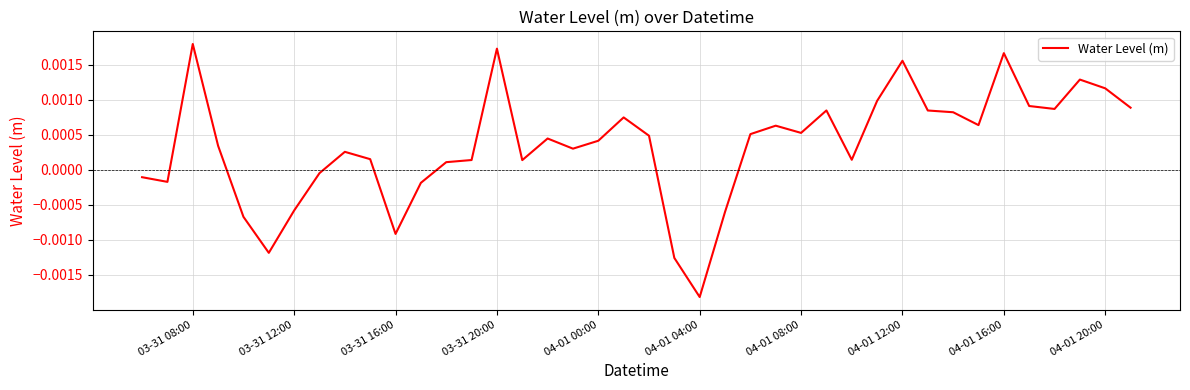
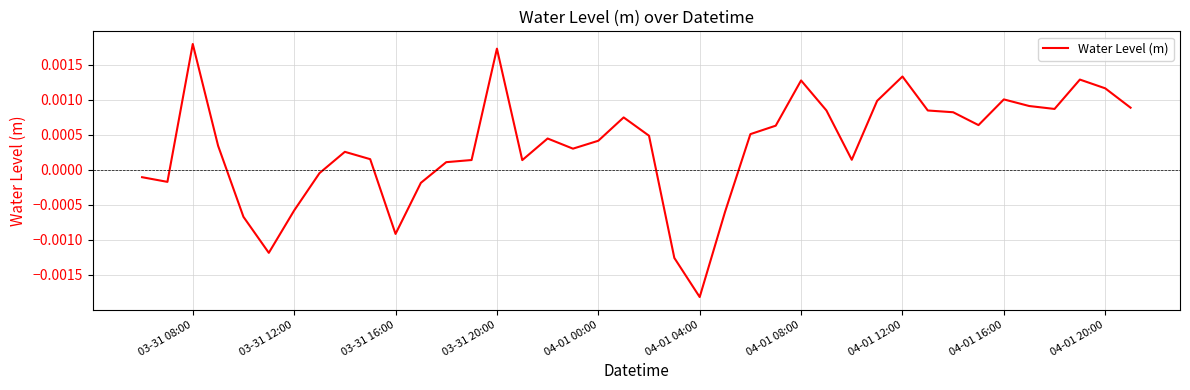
  {
    "03-31 08:00": 0.0018,
    "03-31 12:00": -0.0006,
    "03-31 16:00": -0.0009,
    "03-31 20:00": 0.0017,
    "04-01 00:00": 0.0004,
    "04-01 04:00": -0.0018,
-   "04-01 08:00": 0.0005,
-   "04-01 12:00": 0.0016,
-   "04-01 16:00": 0.0017,
+   "04-01 08:00": 0.0013,
+   "04-01 12:00": 0.0013,
+   "04-01 16:00": 0.0010,
    "04-01 20:00": 0.0012
  }
